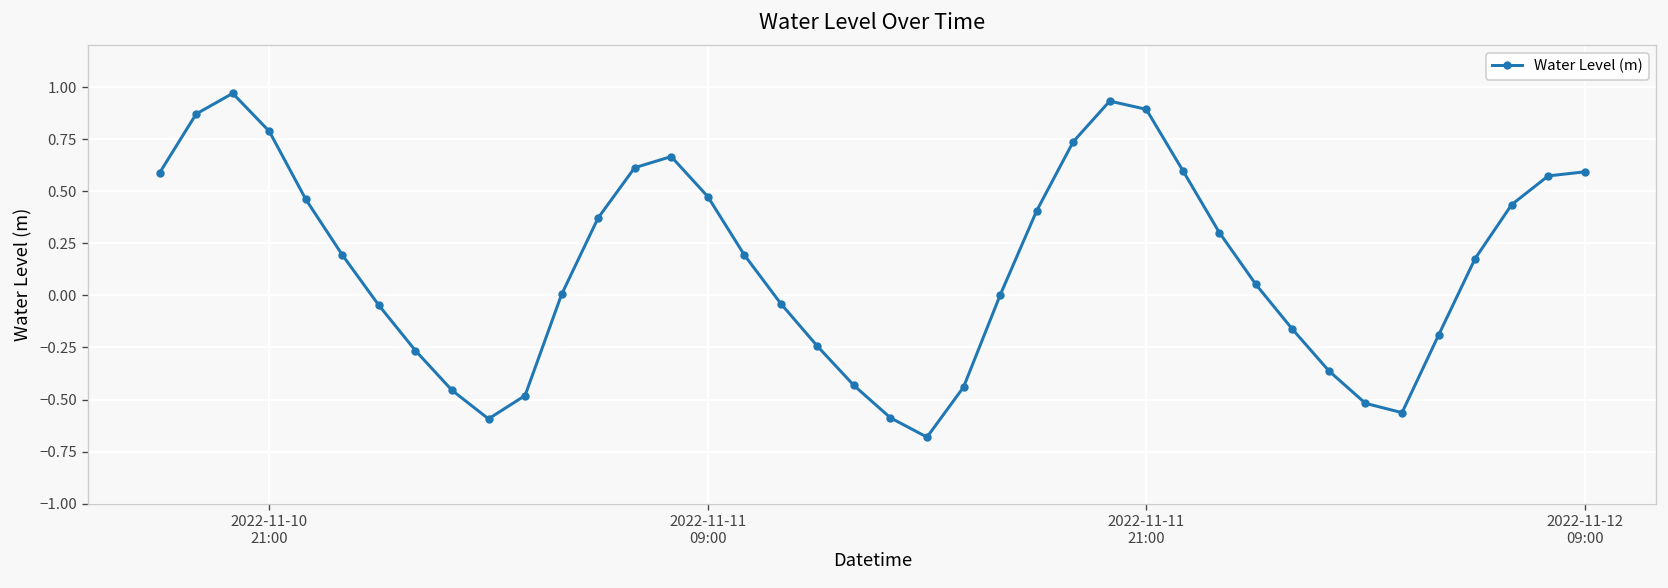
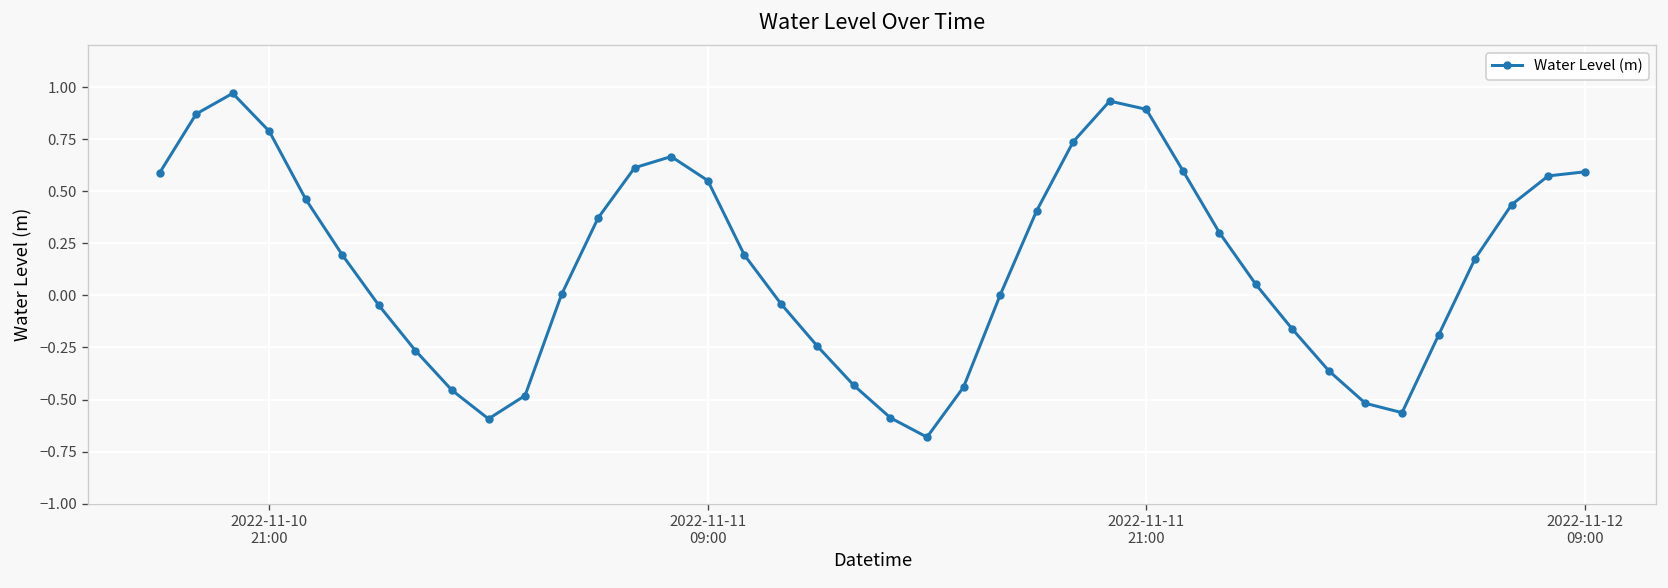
  {
    "2022-11-10 21:00": 0.79,
-   "2022-11-11 09:00": 0.47,
+   "2022-11-11 09:00": 0.55,
    "2022-11-11 21:00": 0.89,
    "2022-11-12 09:00": 0.59
  }
